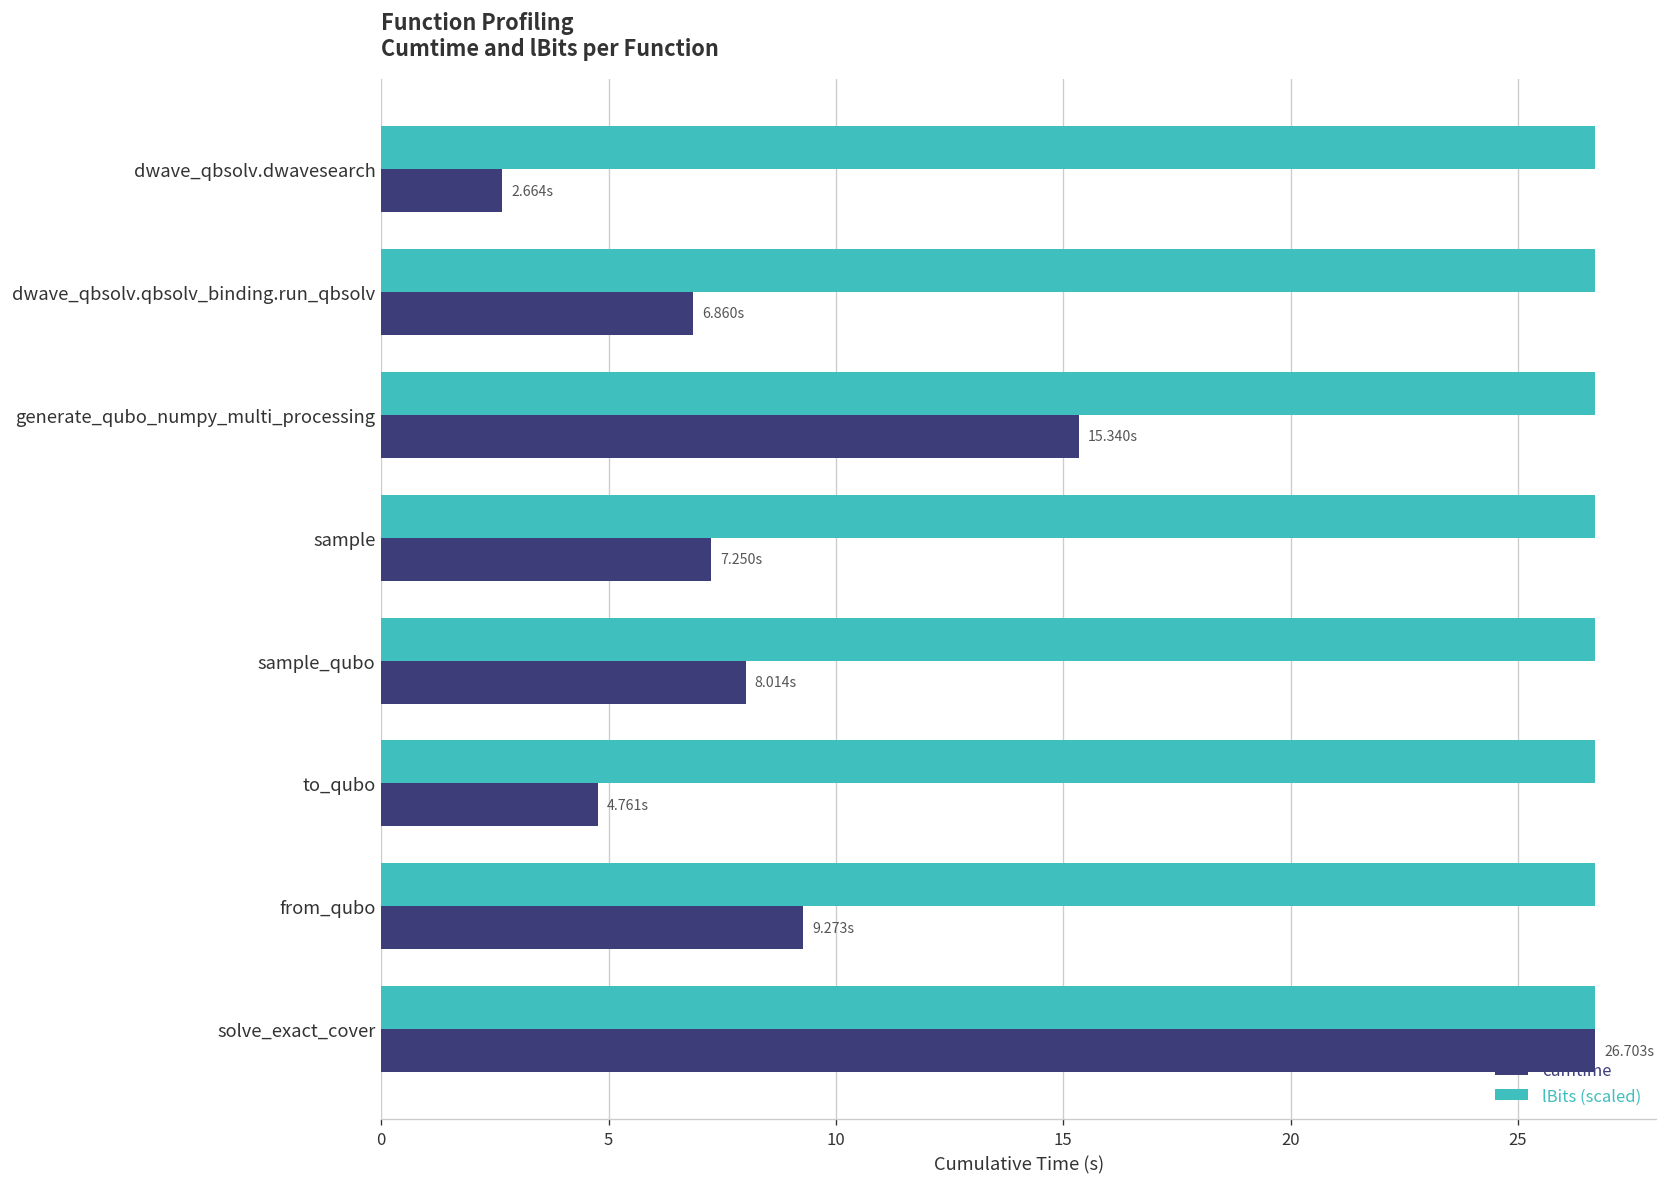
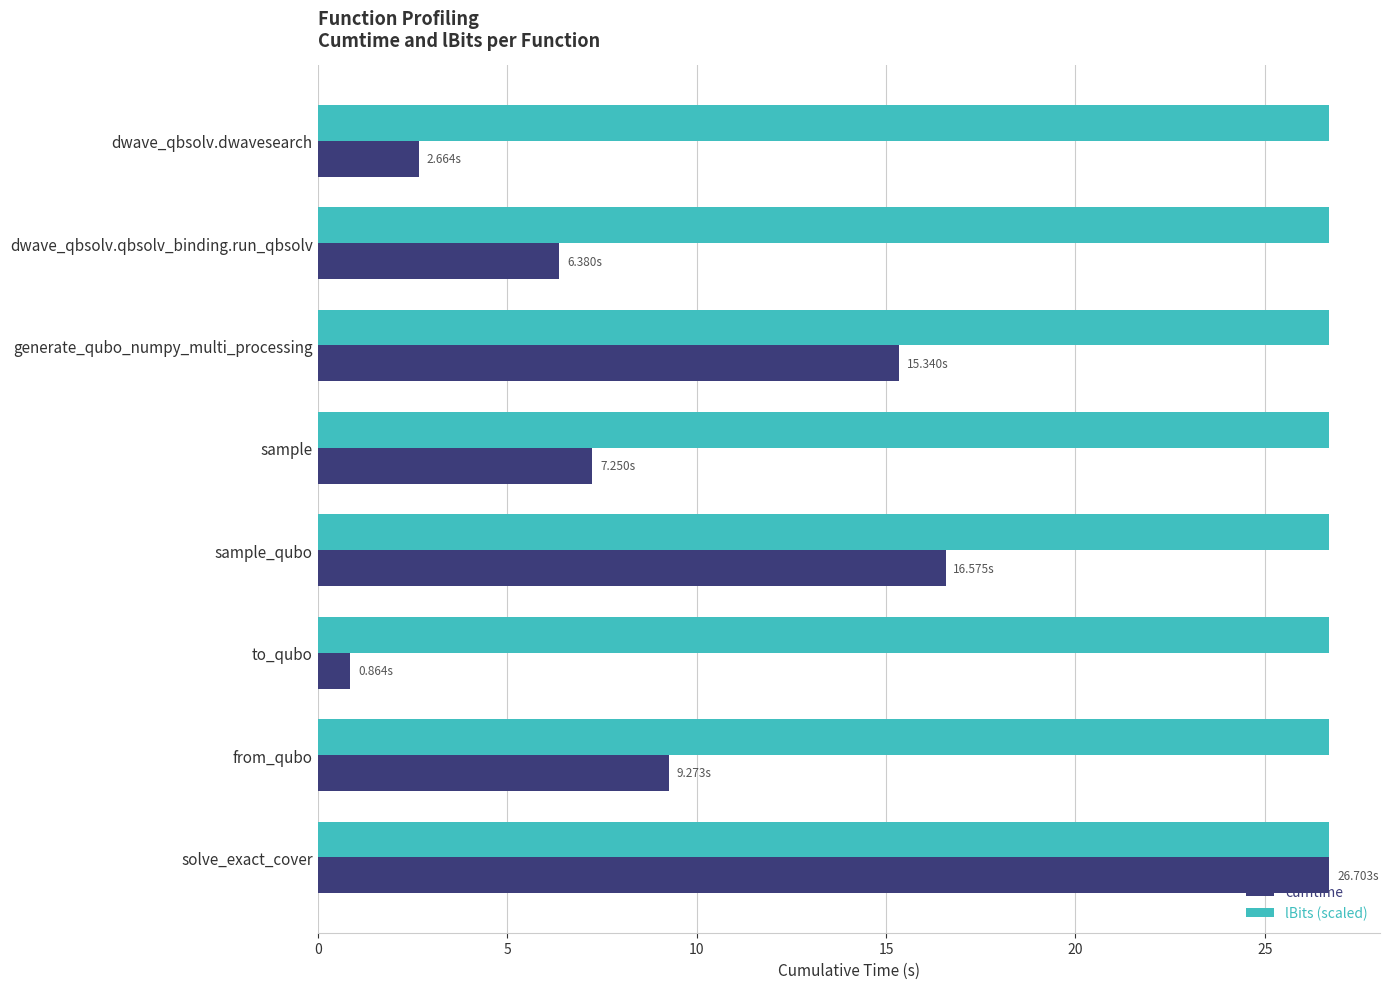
  {
    "cumtime": {
      "dwave_qbsolv.dwavesearch": "2.664s",
-     "dwave_qbsolv.qbsolv_binding.run_qbsolv": "6.860s",
+     "dwave_qbsolv.qbsolv_binding.run_qbsolv": "6.380s",
      "generate_qubo_numpy_multi_processing": "15.340s",
      "sample": "7.250s",
-     "sample_qubo": "8.014s",
-     "to_qubo": "4.761s",
+     "sample_qubo": "16.575s",
+     "to_qubo": "0.864s",
      "from_qubo": "9.273s",
      "solve_exact_cover": "26.703s"
    },
    "lBits (scaled)": {
      "dwave_qbsolv.dwavesearch": "26.7",
      "dwave_qbsolv.qbsolv_binding.run_qbsolv": "26.7",
      "generate_qubo_numpy_multi_processing": "26.7",
      "sample": "26.7",
      "sample_qubo": "26.7",
      "to_qubo": "26.7",
      "from_qubo": "26.7",
      "solve_exact_cover": "26.7"
    }
  }
